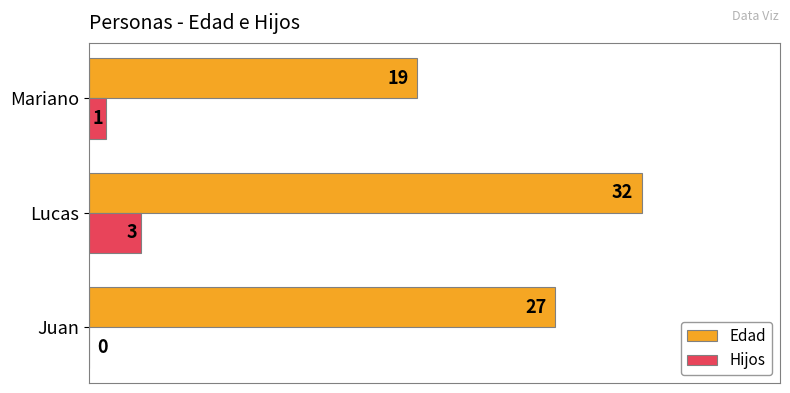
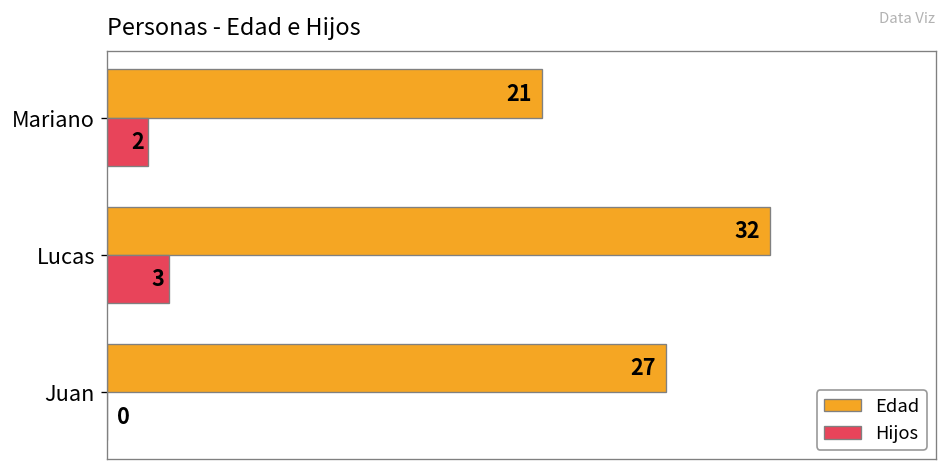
  {
    "Edad": {
-     "Mariano": 19,
+     "Mariano": 21,
      "Lucas": 32,
      "Juan": 27
    },
    "Hijos": {
-     "Mariano": 1,
+     "Mariano": 2,
      "Lucas": 3,
      "Juan": 0
    }
  }
